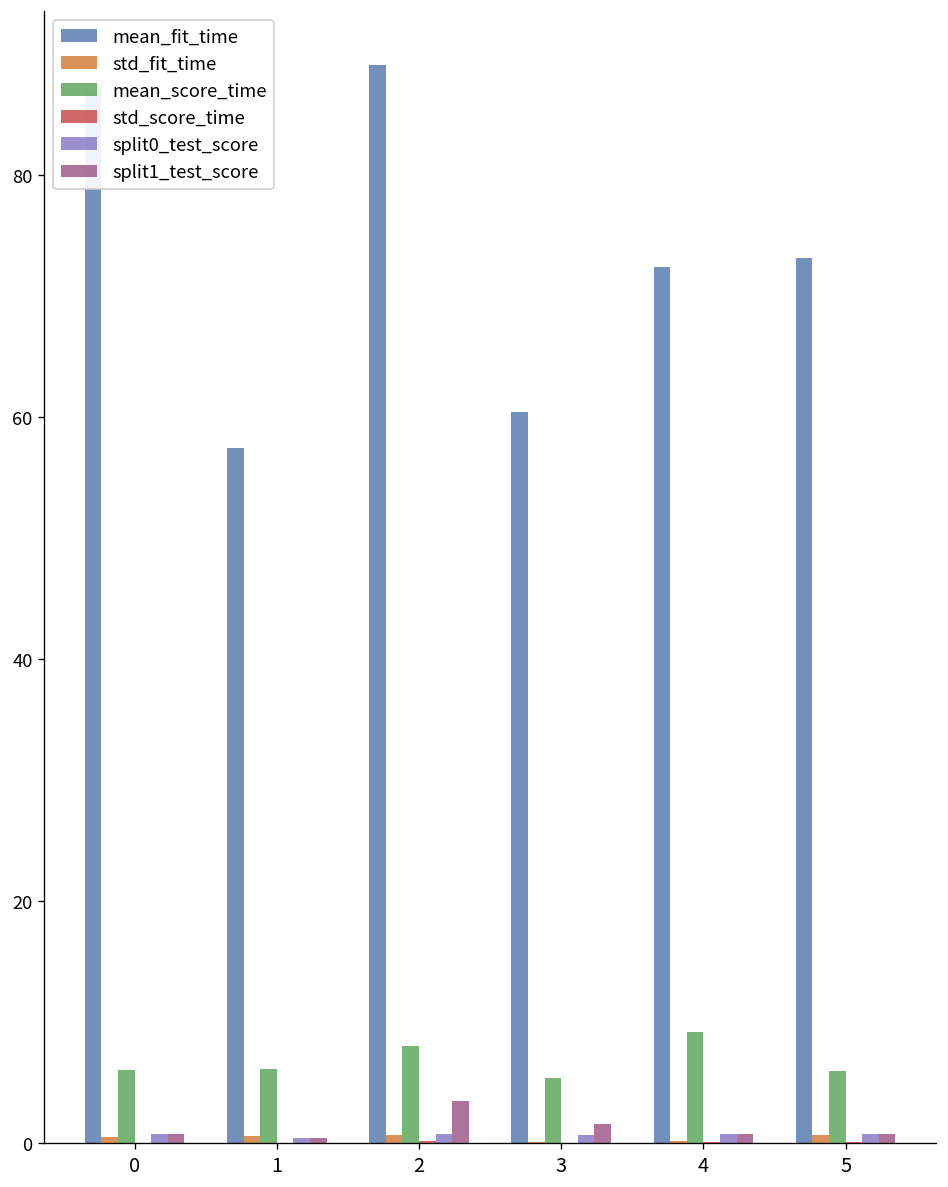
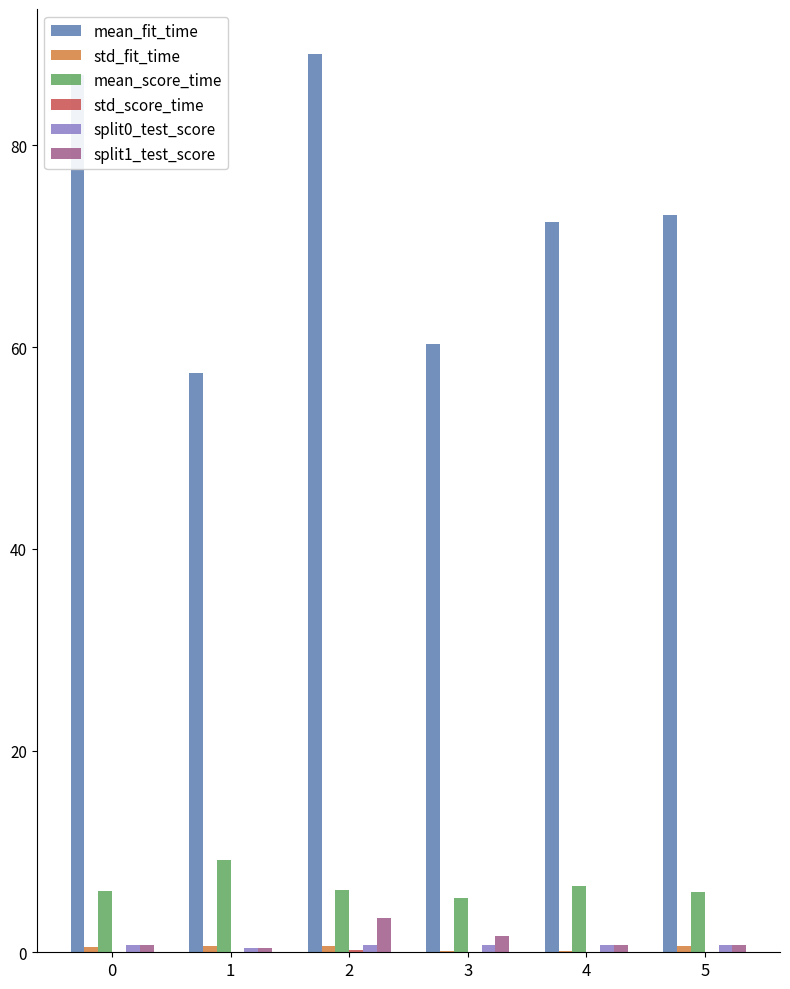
  {
    "mean_score_time": {
      "0": 6.0,
-     "1": 6.1,
-     "2": 8.0,
+     "1": 9.2,
+     "2": 6.1,
      "3": 5.4,
-     "4": 9.2,
+     "4": 6.6,
      "5": 6.0
    },
    "split1_test_score": {
      "0": 0.7,
      "1": 0.4,
      "2": 3.4,
      "3": 1.6,
      "4": 0.7,
      "5": 0.7
    }
  }
